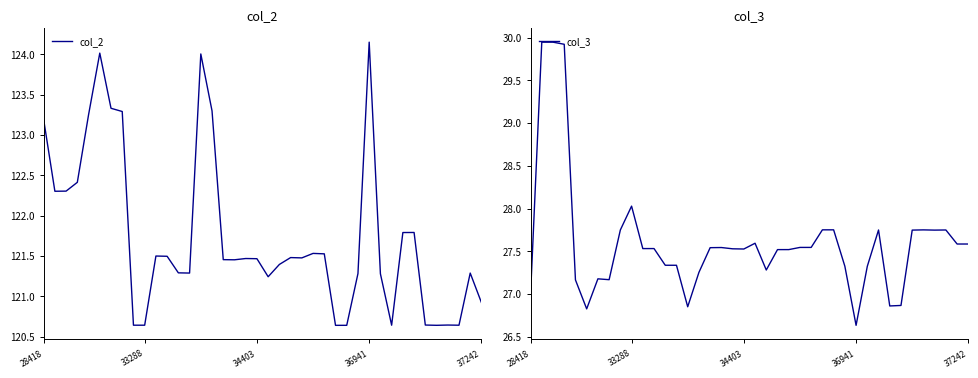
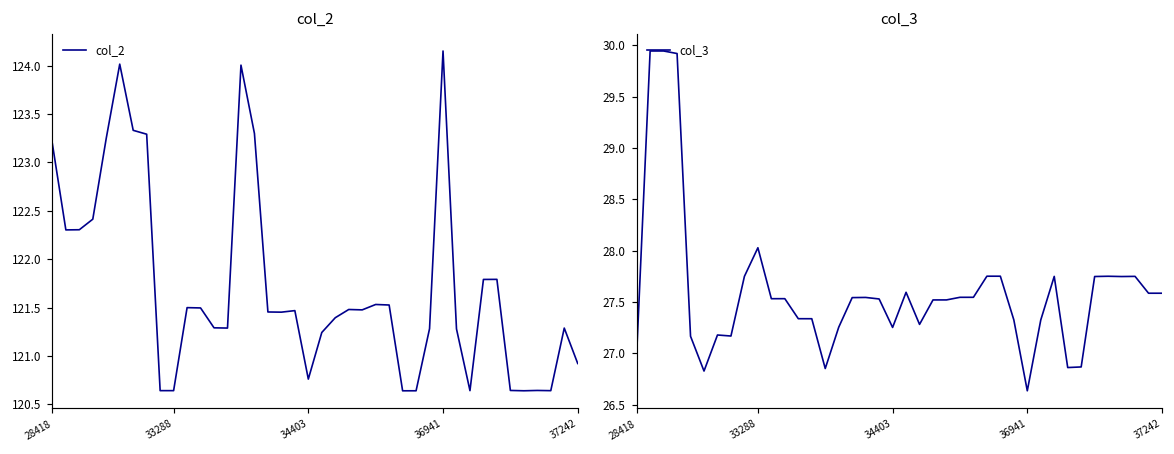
  {
    "col_2": {
      "28418": 123.2,
      "33288": 120.6,
-     "34403": 121.5,
+     "34403": 120.8,
      "36941": 124.2,
      "37242": 120.9
    },
    "col_3": {
      "28418": 27.0,
      "33288": 28.0,
-     "34403": 27.5,
+     "34403": 27.3,
      "36941": 26.6,
      "37242": 27.6
    }
  }
